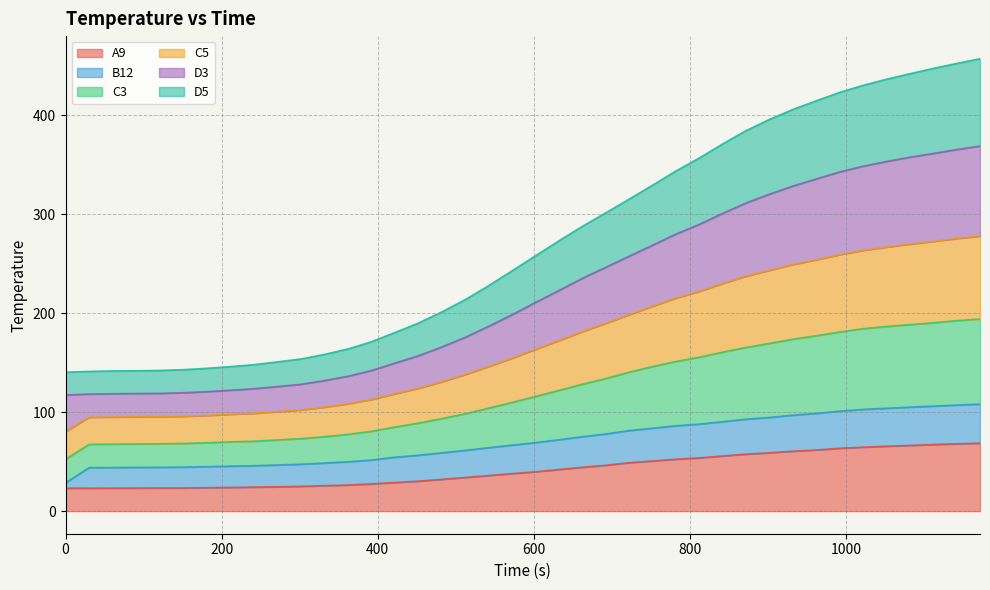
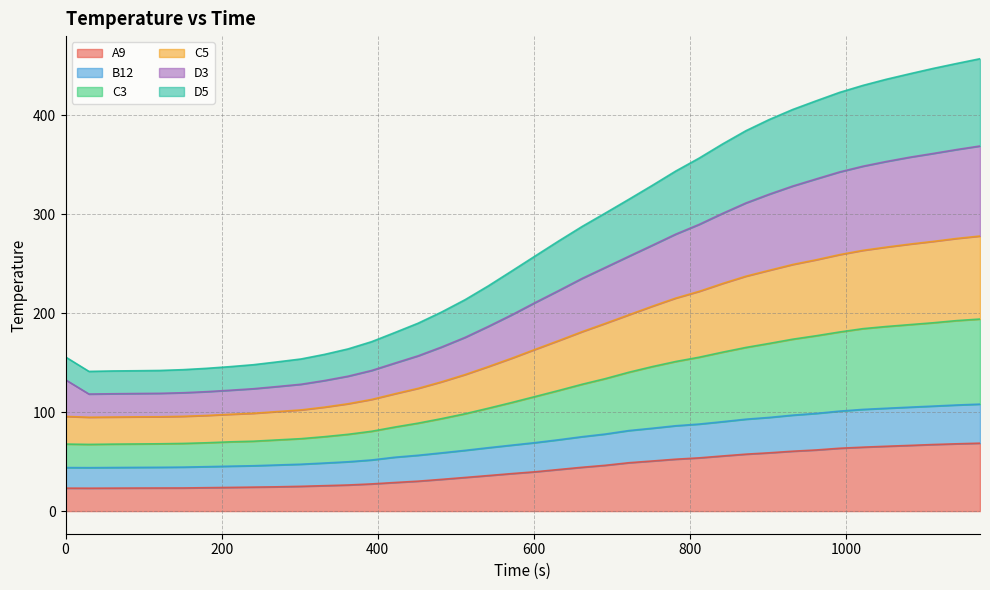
  {
    "A9": {
      "0": 20
    },
    "B12": {
-     "0": 10
+     "0": 20
    },
    "C5": {
      "0": 30
    },
    "D3": {
      "0": 40
    }
  }
